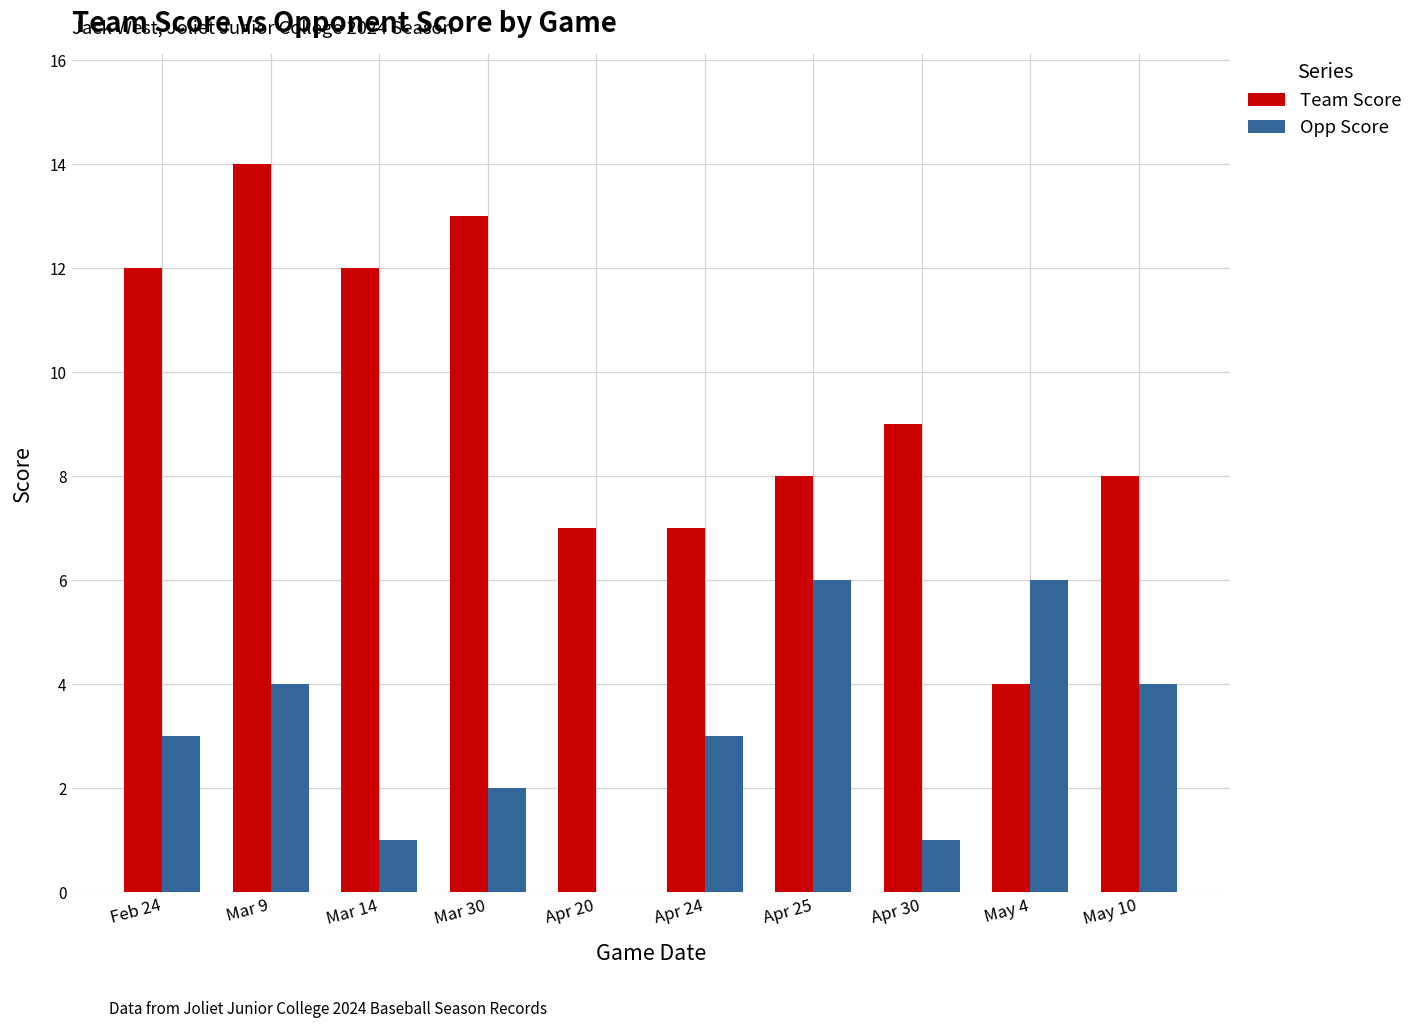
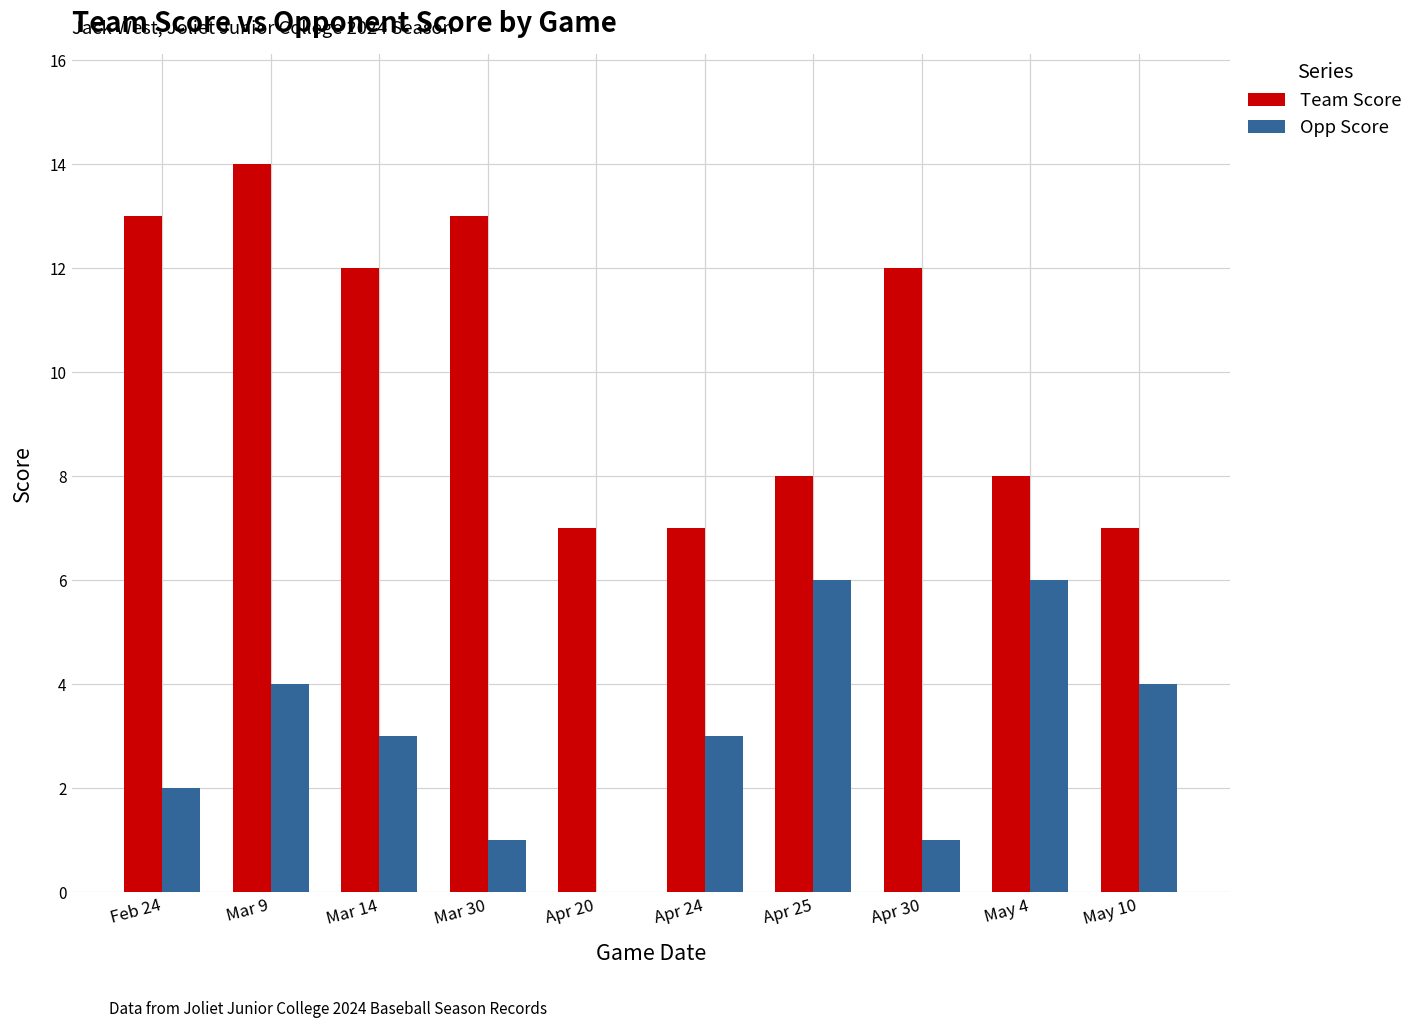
  {
    "Team Score": {
-     "Feb 24": 12,
+     "Feb 24": 13,
      "Mar 9": 14,
      "Mar 14": 12,
      "Mar 30": 13,
      "Apr 20": 7,
      "Apr 24": 7,
      "Apr 25": 8,
-     "Apr 30": 9,
-     "May 4": 4,
-     "May 10": 8
+     "Apr 30": 12,
+     "May 4": 8,
+     "May 10": 7
    },
    "Opp Score": {
-     "Feb 24": 3,
+     "Feb 24": 2,
      "Mar 9": 4,
-     "Mar 14": 1,
-     "Mar 30": 2,
+     "Mar 14": 3,
+     "Mar 30": 1,
      "Apr 20": 0,
      "Apr 24": 3,
      "Apr 25": 6,
      "Apr 30": 1,
      "May 4": 6,
      "May 10": 4
    }
  }
